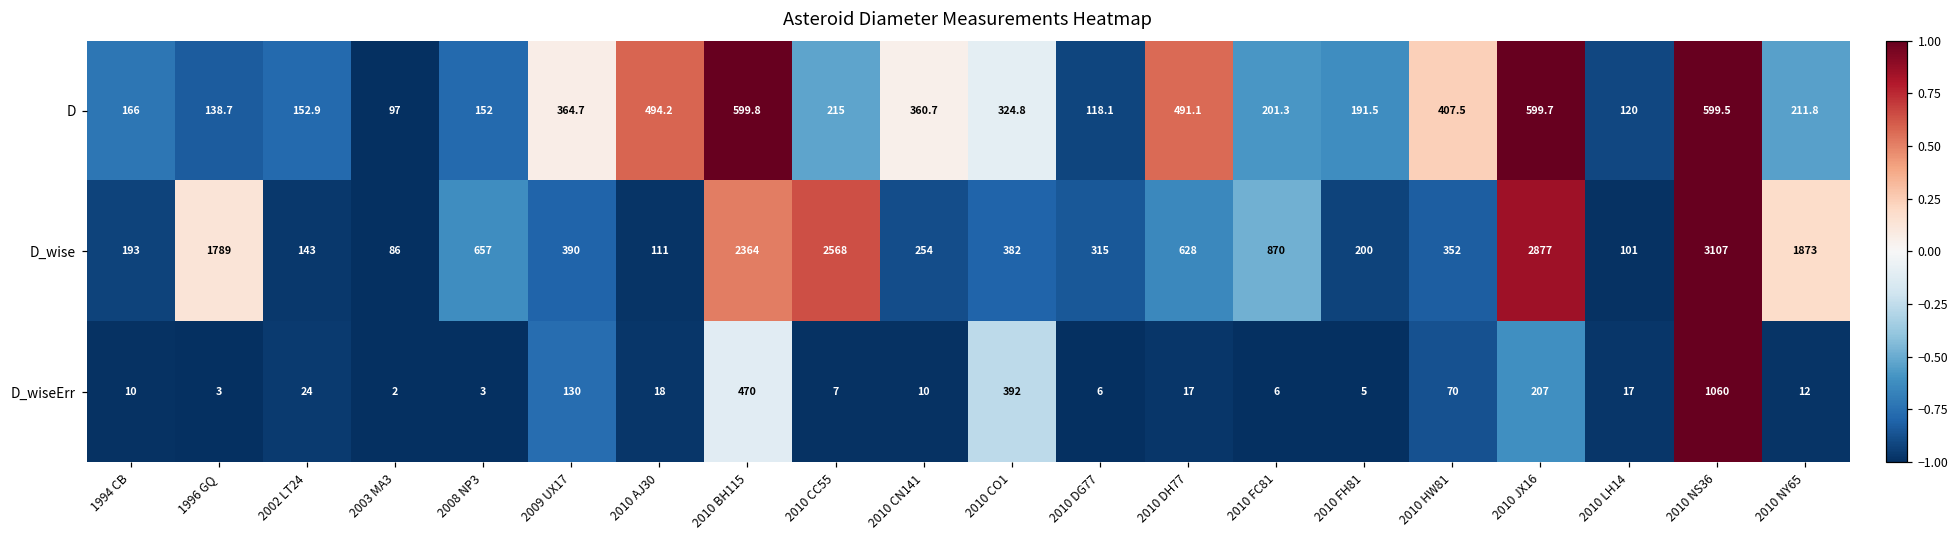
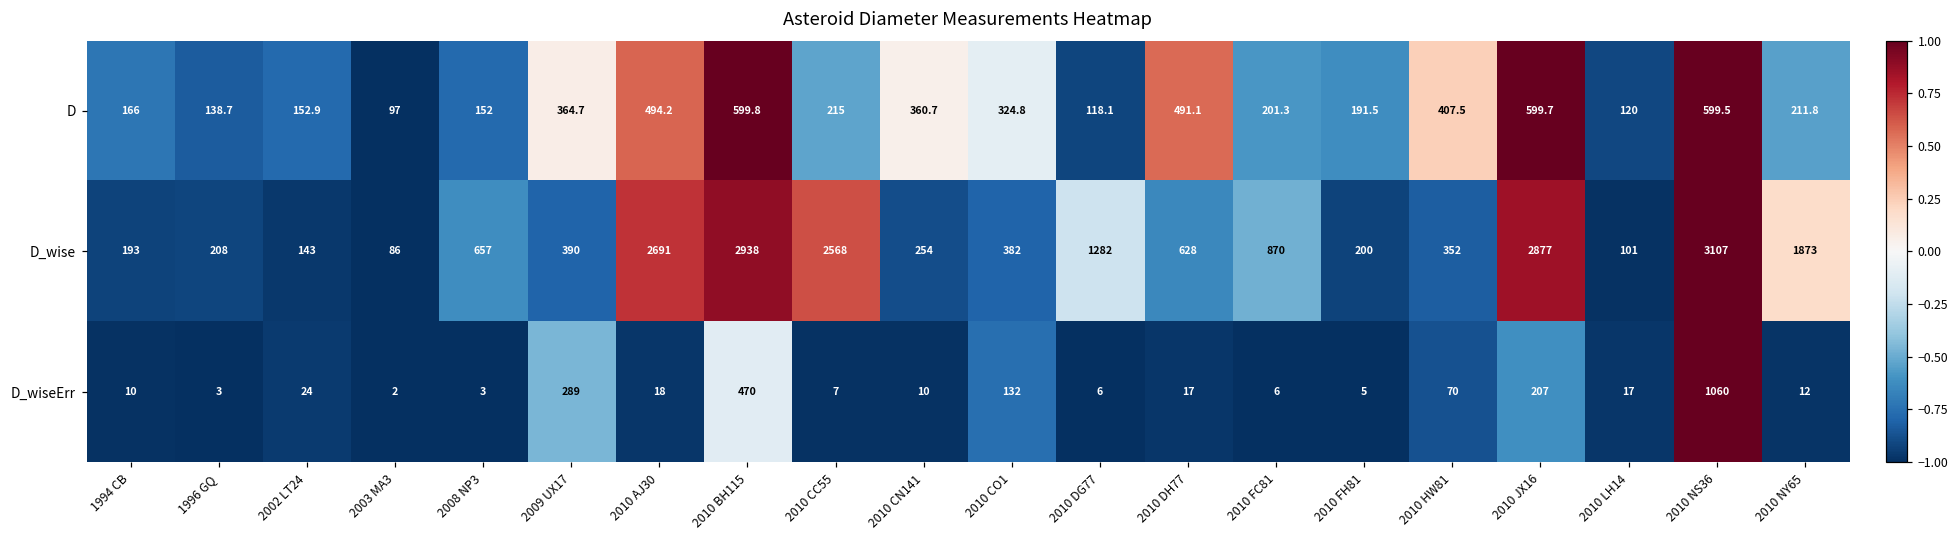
  {
    "D": {
      "1994 CB": 166,
      "1996 GQ": 138.7,
      "2002 LT24": 152.9,
      "2003 MA3": 97,
      "2008 NP3": 152,
      "2009 UX17": 364.7,
      "2010 AJ30": 494.2,
      "2010 BH115": 599.8,
      "2010 CC55": 215,
      "2010 CN141": 360.7,
      "2010 CO1": 324.8,
      "2010 DG77": 118.1,
      "2010 DH77": 491.1,
      "2010 FC81": 201.3,
      "2010 FH81": 191.5,
      "2010 HW81": 407.5,
      "2010 JX16": 599.7,
      "2010 LH14": 120,
      "2010 NS36": 599.5,
      "2010 NY65": 211.8
    },
    "D_wise": {
      "1994 CB": 193,
-     "1996 GQ": 1789,
+     "1996 GQ": 208,
      "2002 LT24": 143,
      "2003 MA3": 86,
      "2008 NP3": 657,
      "2009 UX17": 390,
-     "2010 AJ30": 111,
-     "2010 BH115": 2364,
+     "2010 AJ30": 2691,
+     "2010 BH115": 2938,
      "2010 CC55": 2568,
      "2010 CN141": 254,
      "2010 CO1": 382,
-     "2010 DG77": 315,
+     "2010 DG77": 1282,
      "2010 DH77": 628,
      "2010 FC81": 870,
      "2010 FH81": 200,
      "2010 HW81": 352,
      "2010 JX16": 2877,
      "2010 LH14": 101,
      "2010 NS36": 3107,
      "2010 NY65": 1873
    },
    "D_wiseErr": {
      "1994 CB": 10,
      "1996 GQ": 3,
      "2002 LT24": 24,
      "2003 MA3": 2,
      "2008 NP3": 3,
-     "2009 UX17": 130,
+     "2009 UX17": 289,
      "2010 AJ30": 18,
      "2010 BH115": 470,
      "2010 CC55": 7,
      "2010 CN141": 10,
-     "2010 CO1": 392,
+     "2010 CO1": 132,
      "2010 DG77": 6,
      "2010 DH77": 17,
      "2010 FC81": 6,
      "2010 FH81": 5,
      "2010 HW81": 70,
      "2010 JX16": 207,
      "2010 LH14": 17,
      "2010 NS36": 1060,
      "2010 NY65": 12
    }
  }
